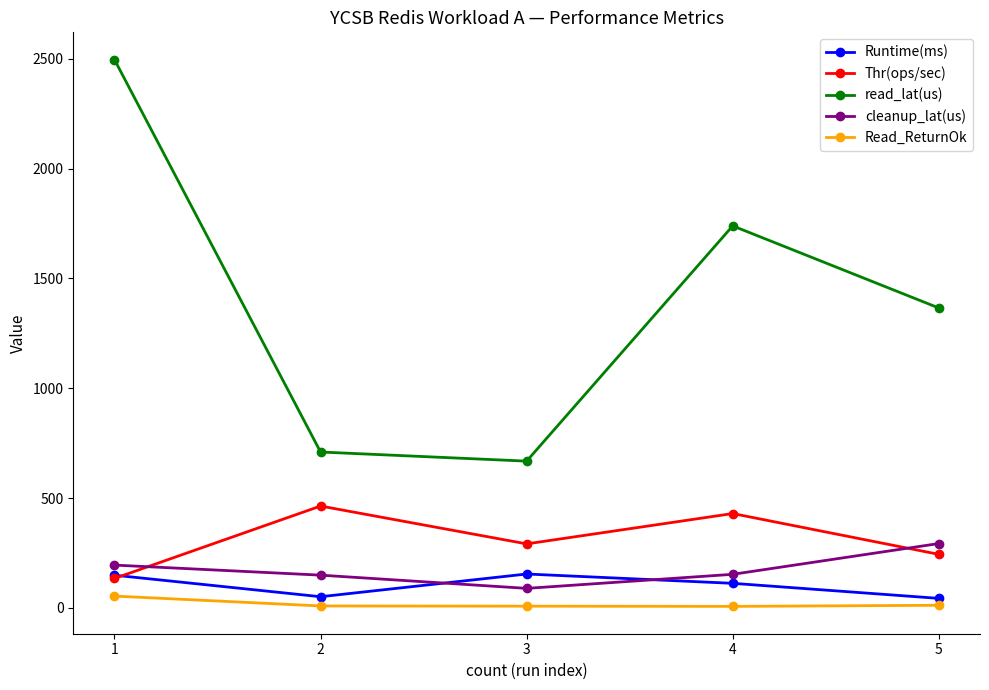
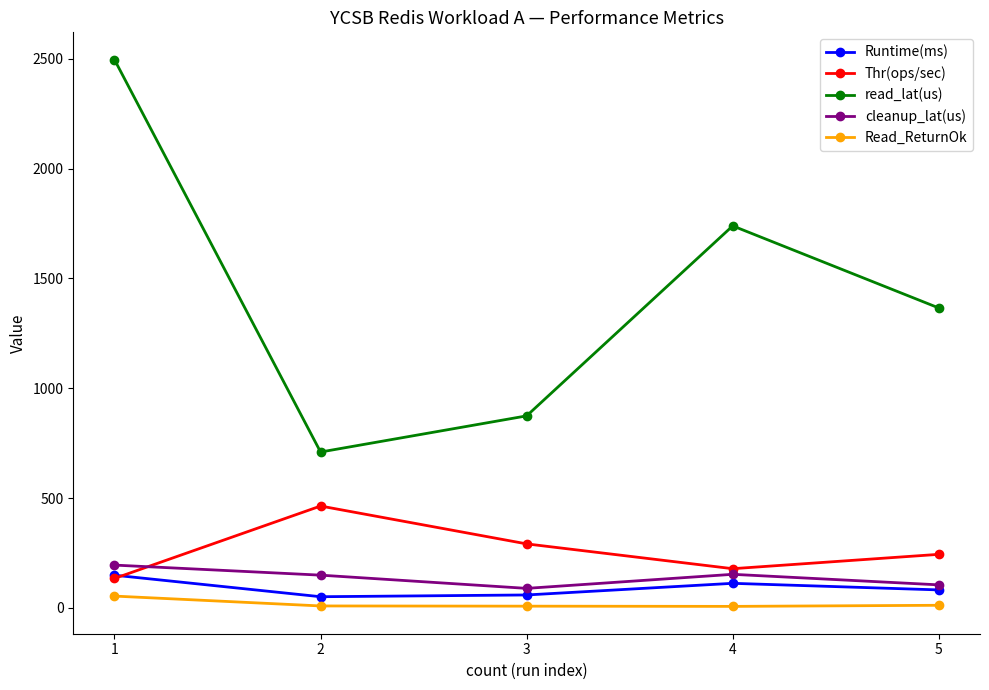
  {
    "Runtime(ms)": {
      "1": 150,
      "2": 50,
-     "3": 150,
+     "3": 60,
      "4": 110,
-     "5": 40
+     "5": 80
    },
    "Thr(ops/sec)": {
      "1": 130,
      "2": 460,
      "3": 290,
-     "4": 430,
+     "4": 180,
      "5": 240
    },
    "read_lat(us)": {
      "1": 2500,
      "2": 710,
-     "3": 670,
+     "3": 870,
      "4": 1740,
      "5": 1370
    },
    "cleanup_lat(us)": {
      "1": 200,
      "2": 150,
      "3": 90,
      "4": 150,
-     "5": 290
+     "5": 110
    },
    "Read_ReturnOk": {
      "1": 50,
      "2": 10,
      "3": 10,
      "4": 10,
      "5": 10
    }
  }
